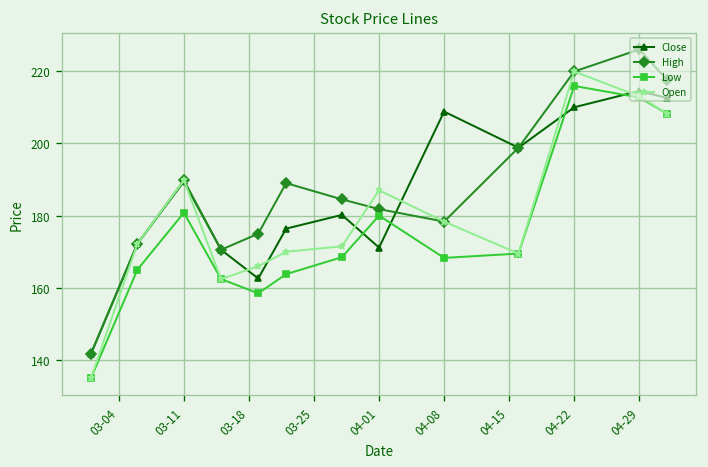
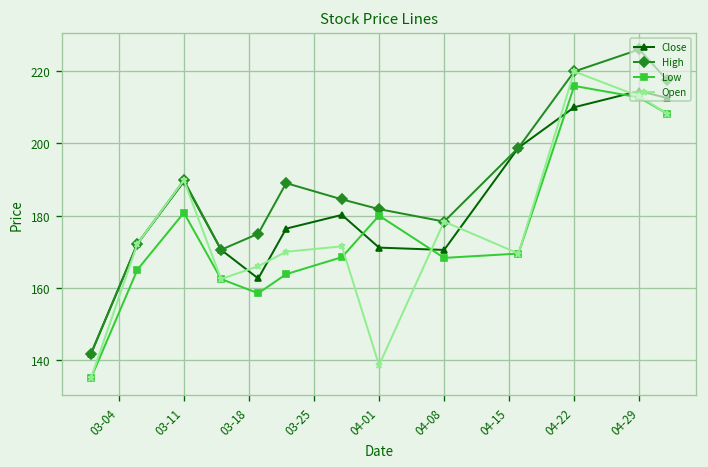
  {
    "Close": {
      "04-01": 171,
-     "04-08": 209,
+     "04-08": 171,
      "04-22": 210
    },
    "High": {
      "04-01": 182
    },
    "Low": {
      "03-11": 181,
      "04-01": 180,
      "04-08": 168,
      "04-22": 216
    },
    "Open": {
-     "04-01": 187
+     "04-01": 139
    }
  }
